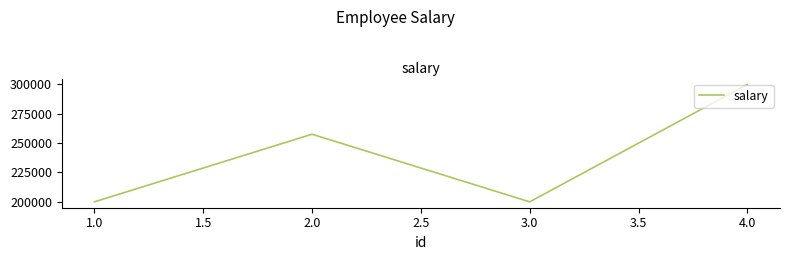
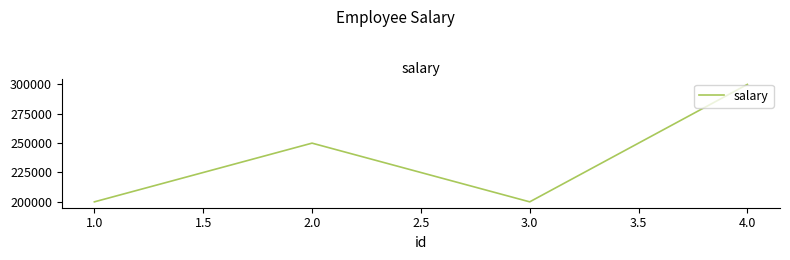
  {
    "1.0": 200000,
-   "2.0": 258000,
+   "2.0": 250000,
    "3.0": 200000,
    "4.0": 300000
  }
